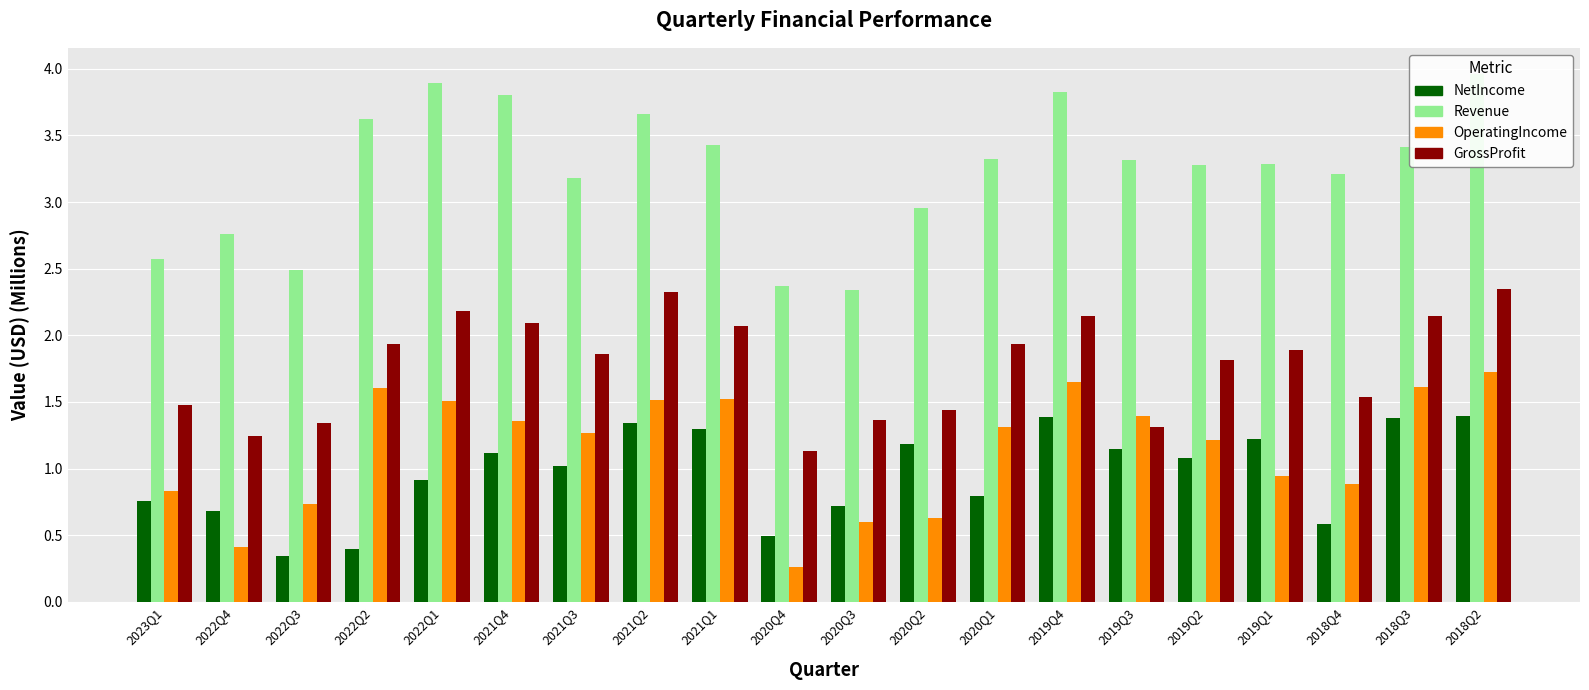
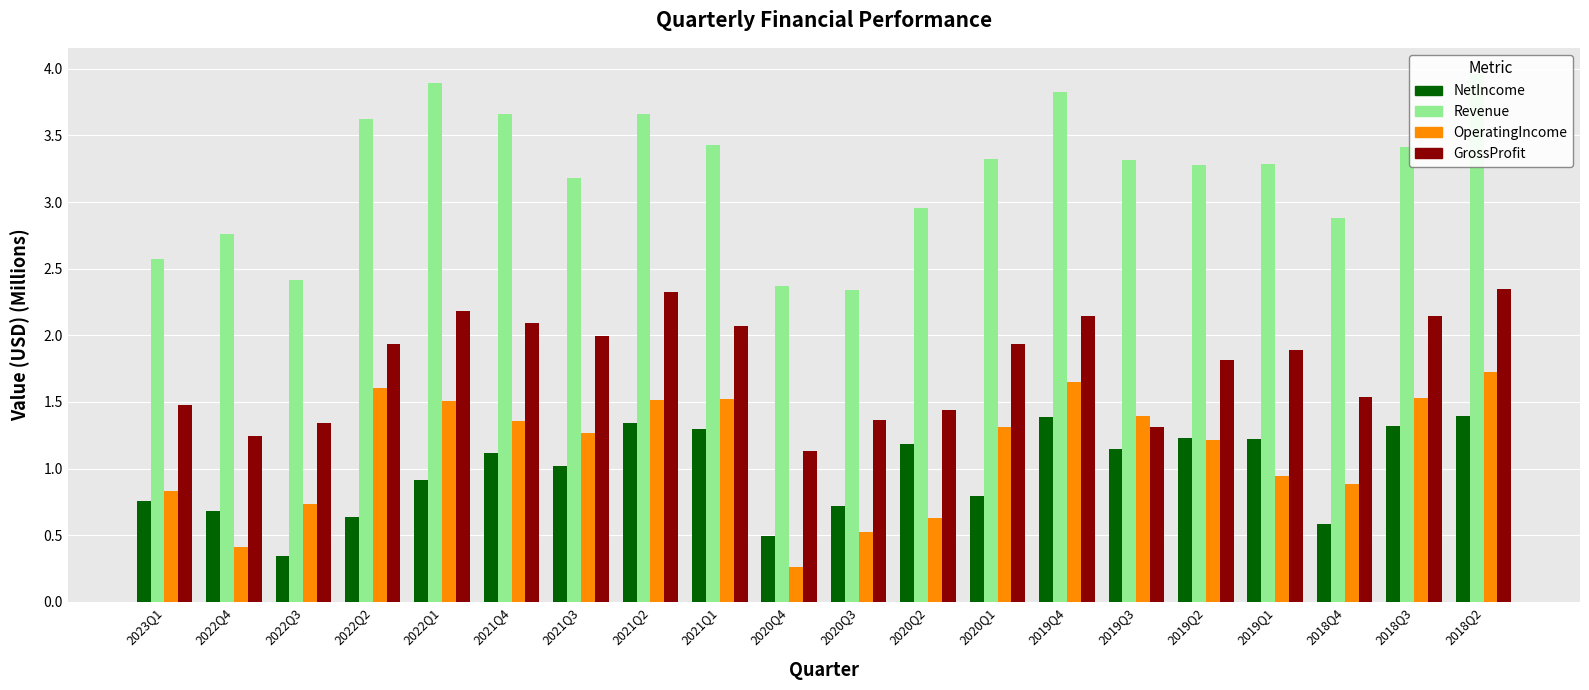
  {
    "NetIncome": {
      "2023Q1": 0.76,
      "2022Q4": 0.68,
      "2022Q3": 0.35,
-     "2022Q2": 0.40,
+     "2022Q2": 0.63,
      "2022Q1": 0.91,
      "2021Q4": 1.12,
      "2021Q3": 1.02,
      "2021Q2": 1.34,
      "2021Q1": 1.30,
      "2020Q4": 0.49,
      "2020Q3": 0.72,
      "2020Q2": 1.19,
      "2020Q1": 0.79,
      "2019Q4": 1.39,
      "2019Q3": 1.14,
-     "2019Q2": 1.08,
+     "2019Q2": 1.23,
      "2019Q1": 1.22,
      "2018Q4": 0.58,
-     "2018Q3": 1.38,
+     "2018Q3": 1.32,
      "2018Q2": 1.39
    },
    "Revenue": {
      "2023Q1": 2.57,
      "2022Q4": 2.76,
-     "2022Q3": 2.49,
+     "2022Q3": 2.42,
      "2022Q2": 3.63,
      "2022Q1": 3.89,
-     "2021Q4": 3.81,
+     "2021Q4": 3.66,
      "2021Q3": 3.18,
      "2021Q2": 3.66,
      "2021Q1": 3.43,
      "2020Q4": 2.37,
      "2020Q3": 2.34,
      "2020Q2": 2.95,
      "2020Q1": 3.32,
      "2019Q4": 3.82,
      "2019Q3": 3.32,
      "2019Q2": 3.28,
      "2019Q1": 3.28,
-     "2018Q4": 3.21,
+     "2018Q4": 2.88,
      "2018Q3": 3.41
    },
    "OperatingIncome": {
      "2023Q1": 0.83,
      "2022Q4": 0.41,
      "2022Q3": 0.73,
      "2022Q2": 1.60,
      "2022Q1": 1.50,
      "2021Q4": 1.36,
      "2021Q3": 1.27,
      "2021Q2": 1.52,
      "2021Q1": 1.52,
      "2020Q4": 0.26,
-     "2020Q3": 0.60,
+     "2020Q3": 0.53,
      "2020Q2": 0.63,
      "2020Q1": 1.31,
      "2019Q4": 1.65,
      "2019Q3": 1.39,
      "2019Q2": 1.22,
      "2019Q1": 0.94,
      "2018Q4": 0.88,
-     "2018Q3": 1.61,
+     "2018Q3": 1.53,
      "2018Q2": 1.72
    },
    "GrossProfit": {
      "2023Q1": 1.48,
      "2022Q4": 1.25,
      "2022Q3": 1.34,
      "2022Q2": 1.93,
      "2022Q1": 2.18,
      "2021Q4": 2.09,
-     "2021Q3": 1.86,
+     "2021Q3": 1.99,
      "2021Q2": 2.32,
      "2021Q1": 2.07,
      "2020Q4": 1.13,
      "2020Q3": 1.36,
      "2020Q2": 1.44,
      "2020Q1": 1.93,
      "2019Q4": 2.14,
      "2019Q3": 1.31,
      "2019Q2": 1.81,
      "2019Q1": 1.89,
      "2018Q4": 1.54,
      "2018Q3": 2.15,
      "2018Q2": 2.35
    }
  }
